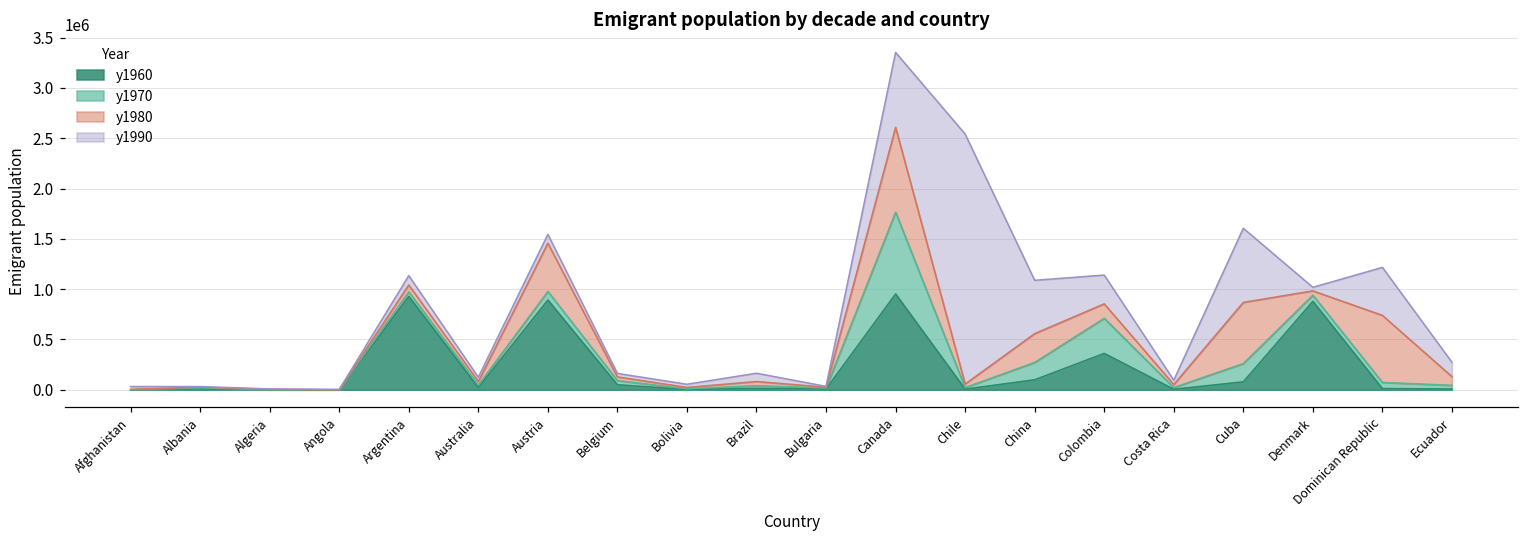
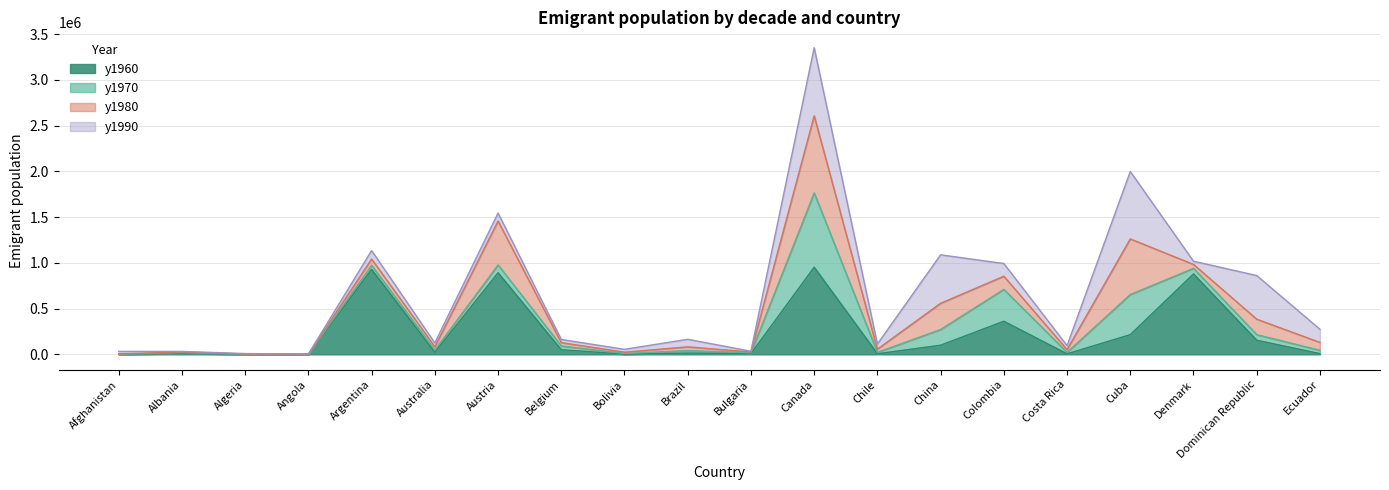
  {
    "y1960": {
      "Argentina": 900000,
      "Austria": 900000,
      "Belgium": 100000,
      "Canada": 1000000,
      "China": 100000,
      "Colombia": 400000,
-     "Cuba": 100000,
+     "Cuba": 200000,
      "Denmark": 900000,
-     "Dominican Republic": 0,
+     "Dominican Republic": 200000,
      "Ecuador": 0
    },
    "y1970": {
      "Argentina": 0,
      "Austria": 100000,
      "Belgium": 0,
      "Canada": 800000,
      "China": 200000,
      "Colombia": 300000,
-     "Cuba": 200000,
+     "Cuba": 400000,
      "Denmark": 100000,
      "Dominican Republic": 100000,
      "Ecuador": 0
    },
    "y1980": {
      "Argentina": 100000,
      "Australia": 0,
      "Austria": 500000,
      "Belgium": 0,
      "Brazil": 0,
      "Canada": 800000,
      "Chile": 0,
      "China": 300000,
      "Colombia": 100000,
      "Costa Rica": 0,
      "Cuba": 600000,
      "Denmark": 0,
-     "Dominican Republic": 700000,
+     "Dominican Republic": 200000,
      "Ecuador": 100000
    },
    "y1990": {
      "Afghanistan": 0,
      "Argentina": 100000,
      "Australia": 0,
      "Austria": 100000,
      "Belgium": 0,
      "Bolivia": 0,
      "Brazil": 100000,
      "Canada": 700000,
-     "Chile": 2500000,
+     "Chile": 100000,
      "China": 500000,
-     "Colombia": 300000,
+     "Colombia": 100000,
      "Costa Rica": 0,
      "Cuba": 700000,
      "Denmark": 0,
      "Dominican Republic": 500000,
      "Ecuador": 100000
    }
  }
